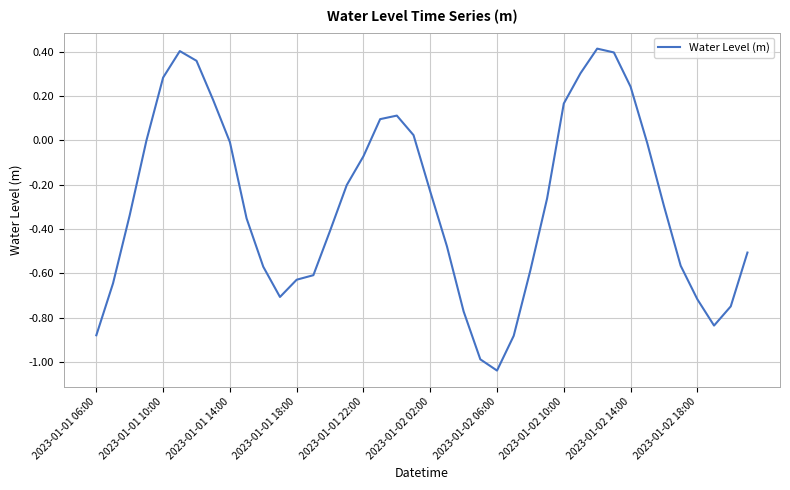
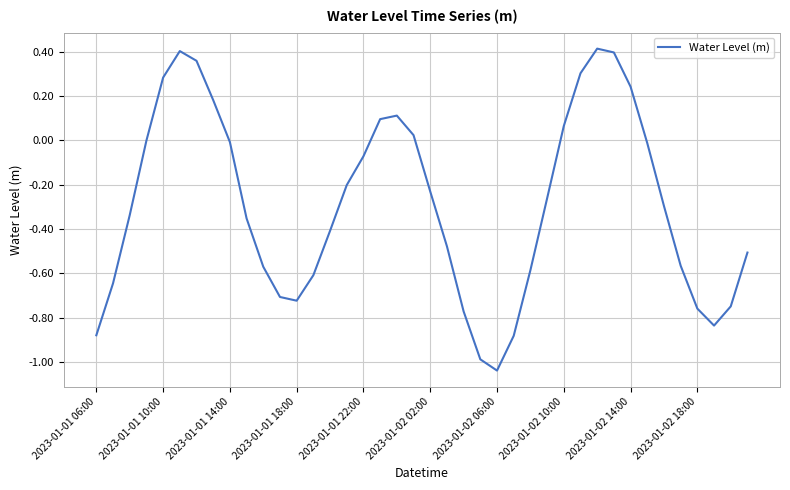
  {
    "2023-01-01 06:00": -0.88,
    "2023-01-01 10:00": 0.28,
    "2023-01-01 14:00": -0.01,
-   "2023-01-01 18:00": -0.63,
+   "2023-01-01 18:00": -0.72,
    "2023-01-01 22:00": -0.07,
    "2023-01-02 02:00": -0.23,
    "2023-01-02 06:00": -1.04,
-   "2023-01-02 10:00": 0.17,
+   "2023-01-02 10:00": 0.06,
    "2023-01-02 14:00": 0.24,
-   "2023-01-02 18:00": -0.72
+   "2023-01-02 18:00": -0.76
  }
